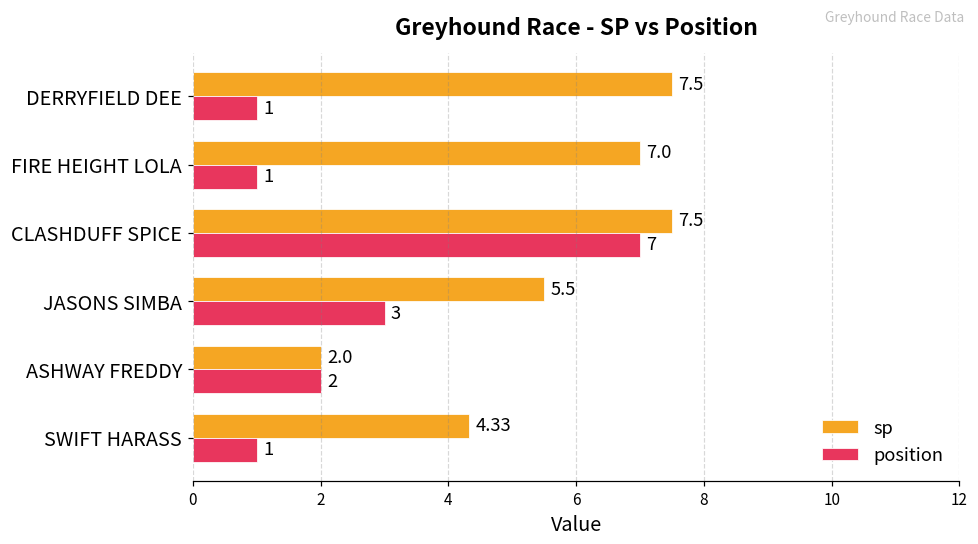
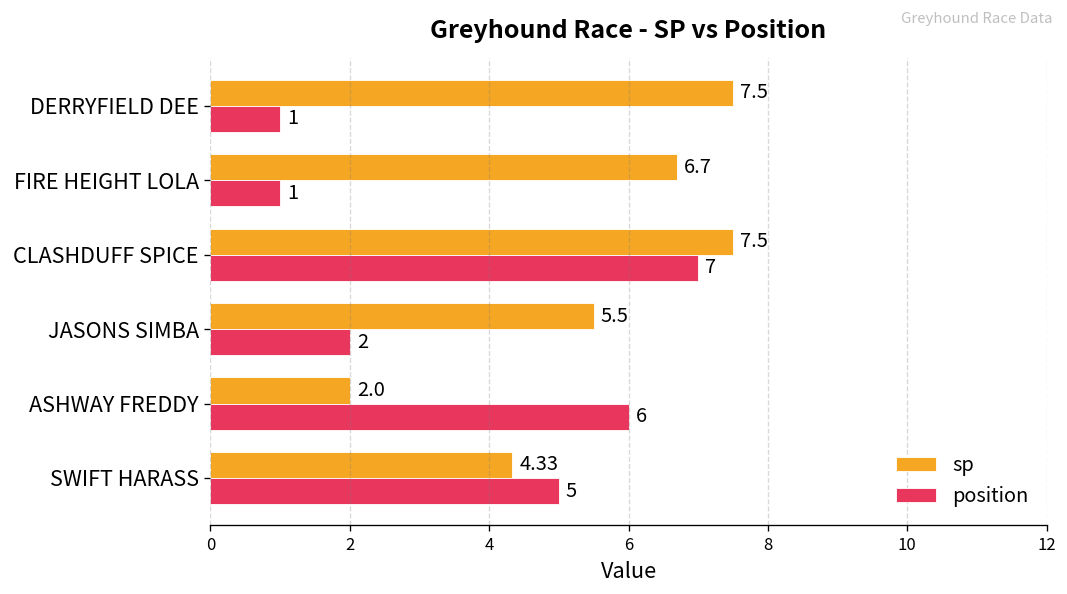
  {
    "sp": {
      "DERRYFIELD DEE": 7.5,
-     "FIRE HEIGHT LOLA": 7.0,
+     "FIRE HEIGHT LOLA": 6.7,
      "CLASHDUFF SPICE": 7.5,
      "JASONS SIMBA": 5.5,
      "ASHWAY FREDDY": 2.0,
      "SWIFT HARASS": 4.33
    },
    "position": {
      "DERRYFIELD DEE": 1,
      "FIRE HEIGHT LOLA": 1,
      "CLASHDUFF SPICE": 7,
-     "JASONS SIMBA": 3,
-     "ASHWAY FREDDY": 2,
-     "SWIFT HARASS": 1
+     "JASONS SIMBA": 2,
+     "ASHWAY FREDDY": 6,
+     "SWIFT HARASS": 5
    }
  }
